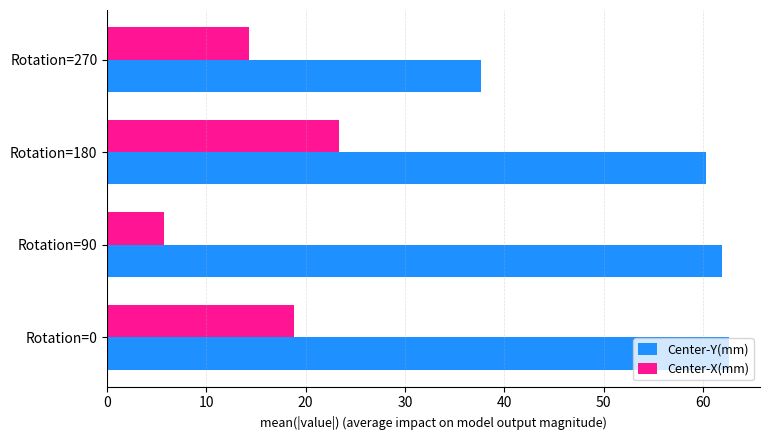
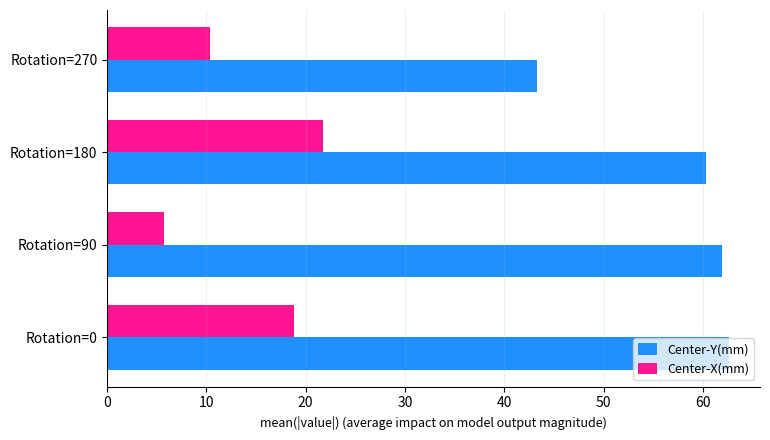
  {
    "Center-Y(mm)": {
-     "Rotation=270": 38,
+     "Rotation=270": 43,
      "Rotation=180": 60,
      "Rotation=90": 62
    },
    "Center-X(mm)": {
-     "Rotation=270": 14,
-     "Rotation=180": 23,
+     "Rotation=270": 10,
+     "Rotation=180": 22,
      "Rotation=90": 6,
      "Rotation=0": 19
    }
  }
